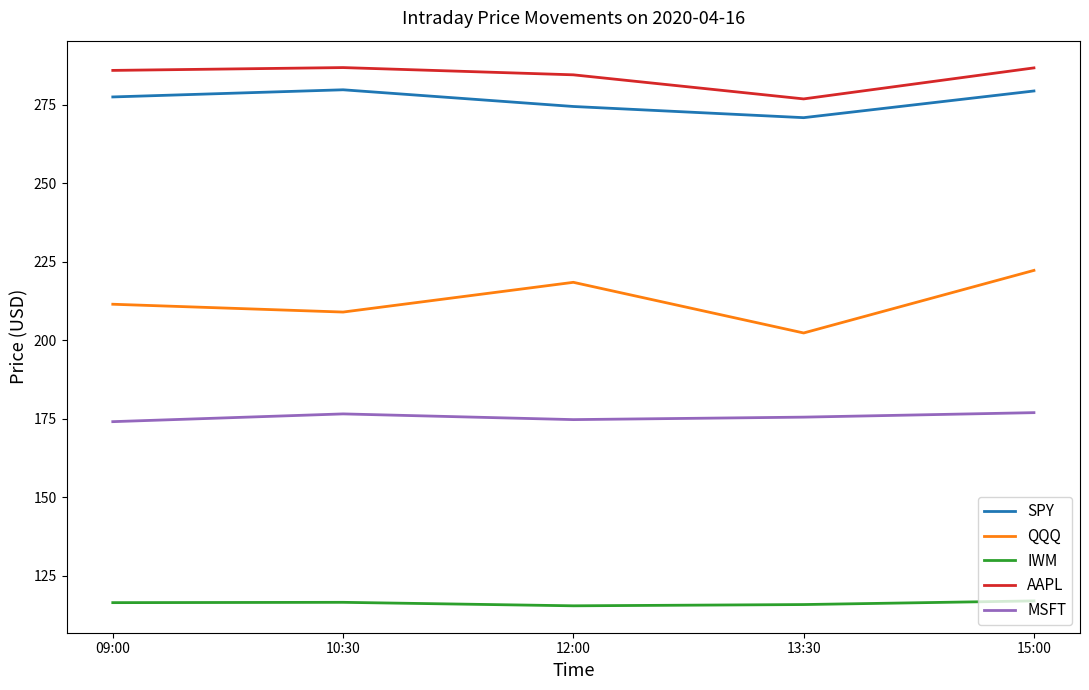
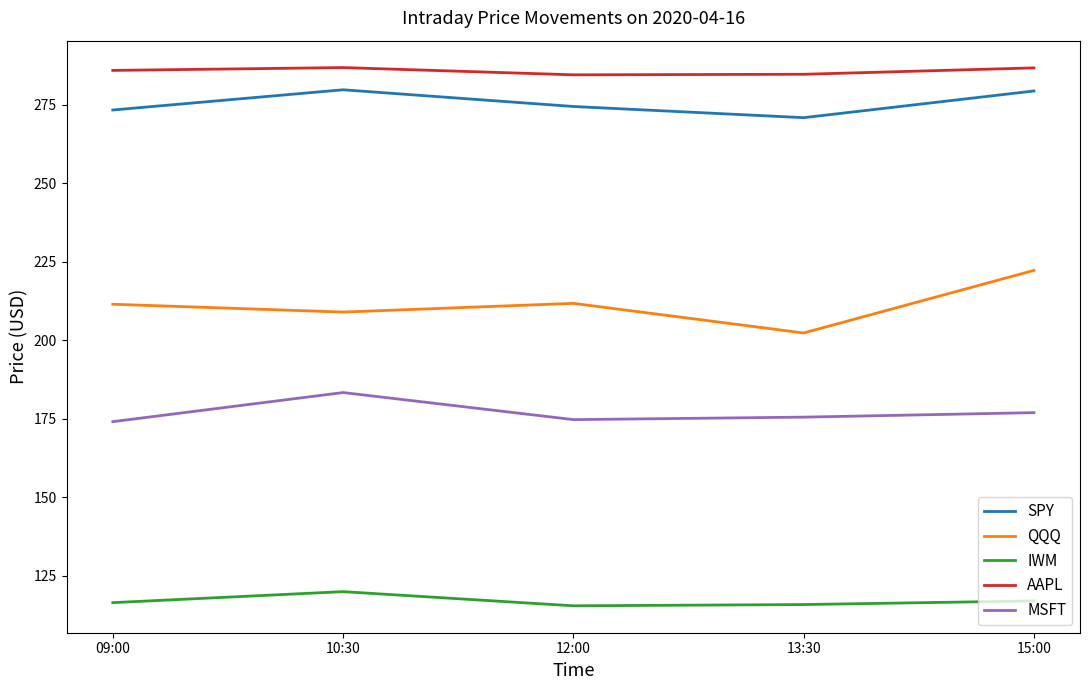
  {
    "SPY": {
-     "09:00": 277,
+     "09:00": 273,
      "10:30": 280,
      "12:00": 274,
      "13:30": 271,
      "15:00": 279
    },
    "QQQ": {
      "09:00": 211,
      "10:30": 209,
-     "12:00": 218,
+     "12:00": 212,
      "13:30": 202,
      "15:00": 222
    },
    "IWM": {
      "09:00": 116,
-     "10:30": 117,
+     "10:30": 120,
      "12:00": 115,
      "13:30": 116
    },
    "AAPL": {
      "09:00": 286,
      "10:30": 287,
      "12:00": 284,
-     "13:30": 277,
+     "13:30": 285,
      "15:00": 287
    },
    "MSFT": {
      "09:00": 174,
-     "10:30": 177,
+     "10:30": 183,
      "12:00": 175,
      "13:30": 175,
      "15:00": 177
    }
  }
